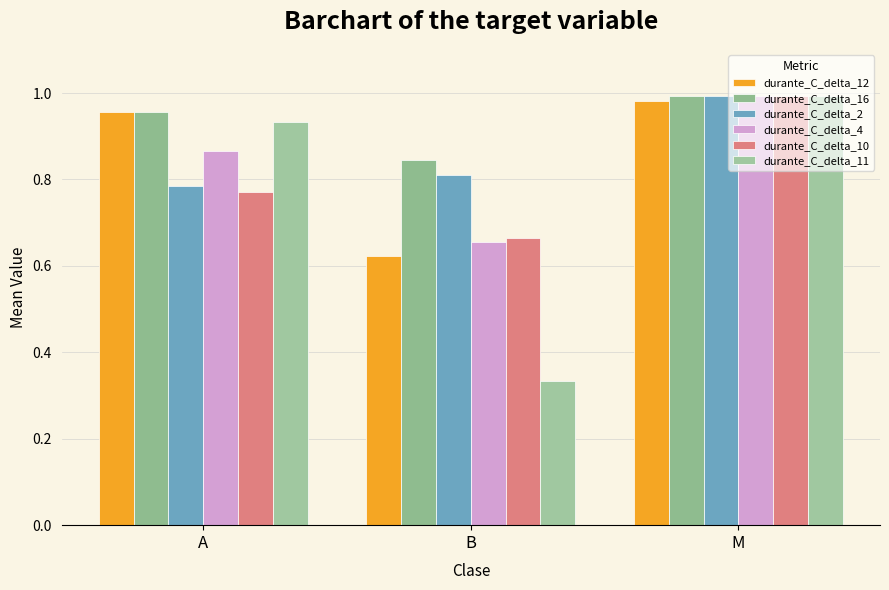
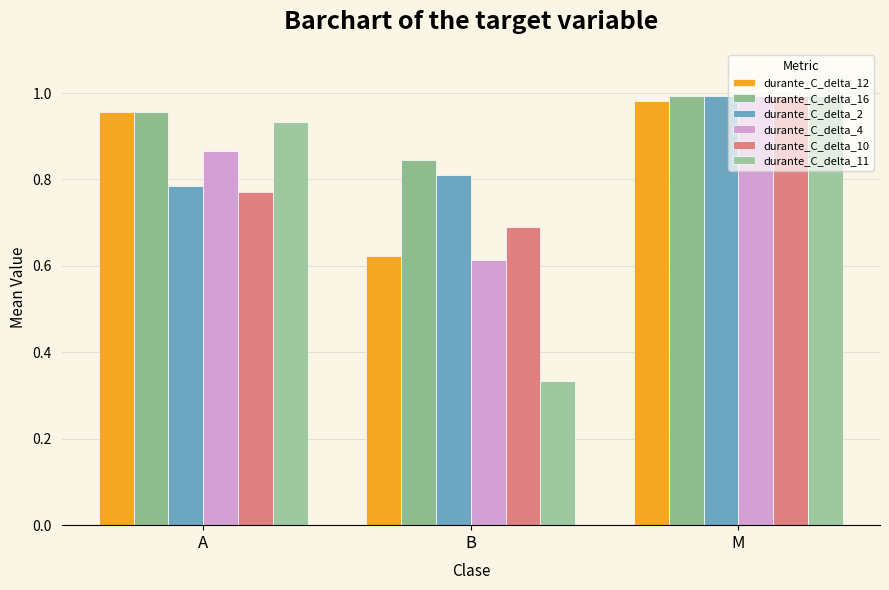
  {
    "durante_C_delta_12": {
      "A": 0.96,
      "B": 0.62,
      "M": 0.98
    },
    "durante_C_delta_2": {
      "A": 0.79,
      "B": 0.81,
      "M": 0.99
    },
    "durante_C_delta_4": {
      "A": 0.87,
-     "B": 0.65
+     "B": 0.61
    },
    "durante_C_delta_10": {
      "A": 0.77,
-     "B": 0.66
+     "B": 0.69
    }
  }
